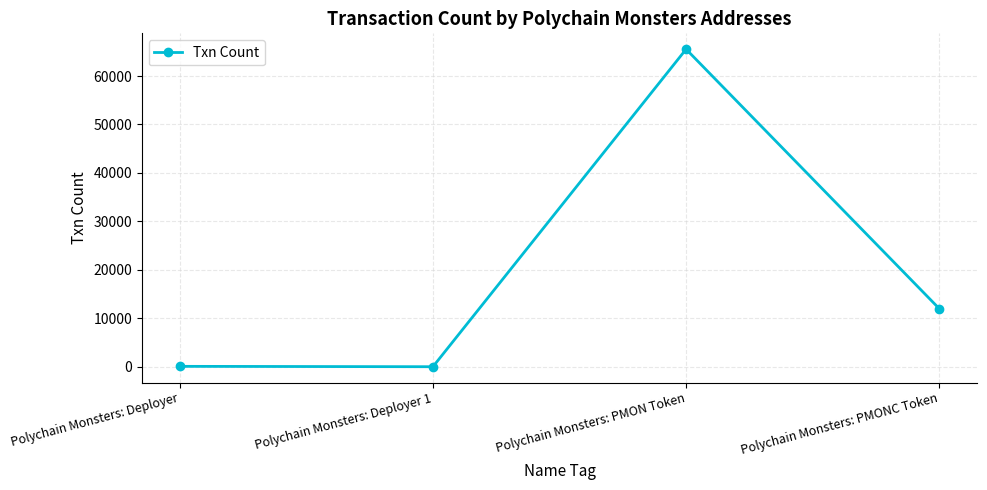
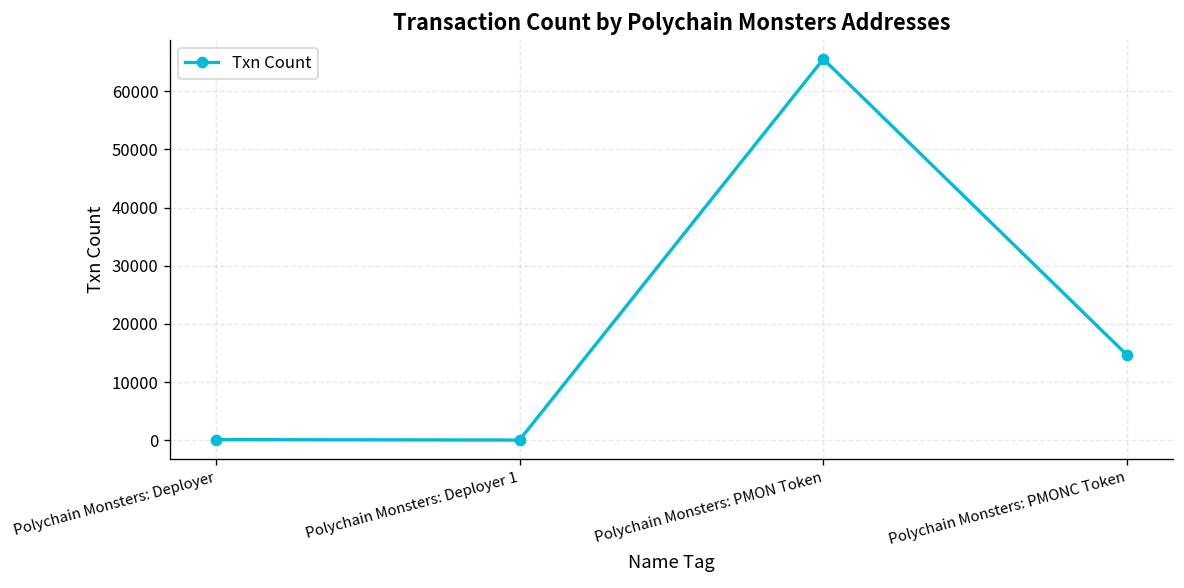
  {
    "Polychain Monsters: Deployer": 0,
    "Polychain Monsters: Deployer 1": 0,
    "Polychain Monsters: PMON Token": 66000,
-   "Polychain Monsters: PMONC Token": 12000
+   "Polychain Monsters: PMONC Token": 15000
  }
